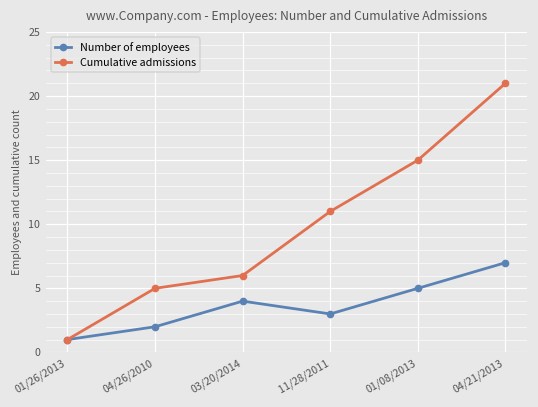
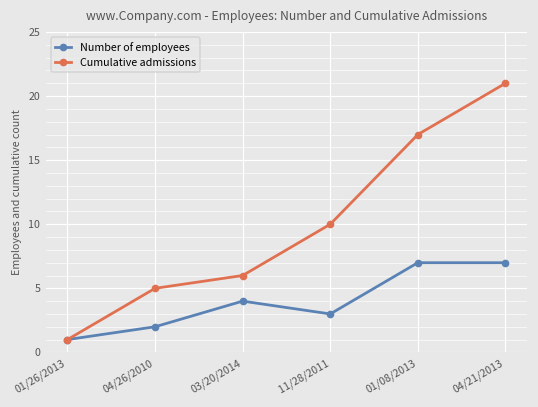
  {
    "Number of employees": {
      "04/26/2010": 2,
      "03/20/2014": 4,
      "11/28/2011": 3,
-     "01/08/2013": 5,
+     "01/08/2013": 7,
      "04/21/2013": 7
    },
    "Cumulative admissions": {
      "04/26/2010": 5,
      "03/20/2014": 6,
-     "11/28/2011": 11,
-     "01/08/2013": 15,
+     "11/28/2011": 10,
+     "01/08/2013": 17,
      "04/21/2013": 21
    }
  }
